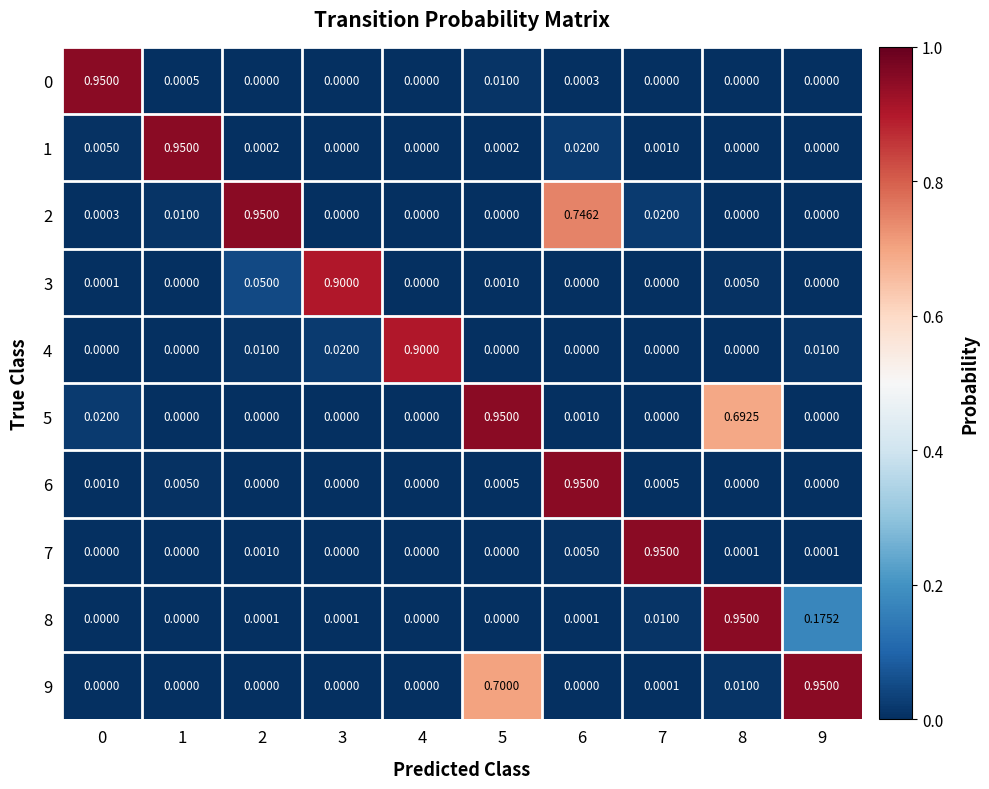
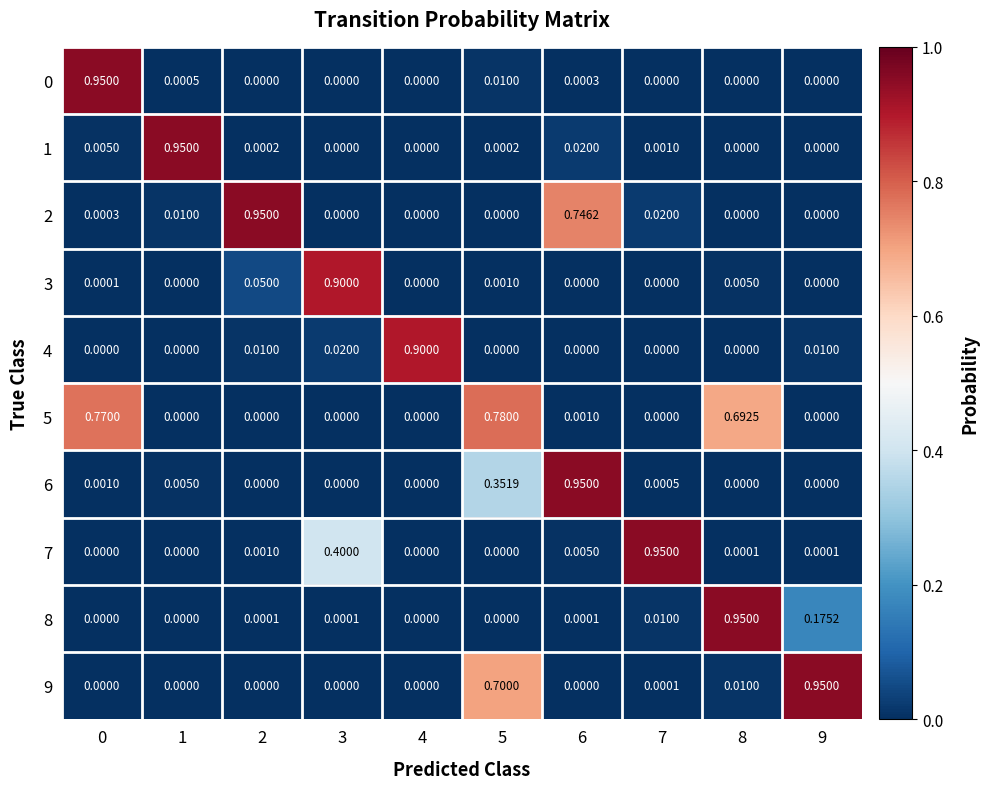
  {
    "0": {
      "0": 0.9500,
      "1": 0.0005,
      "2": 0.0000,
      "3": 0.0000,
      "4": 0.0000,
      "5": 0.0100,
      "6": 0.0003,
      "7": 0.0000,
      "8": 0.0000,
      "9": 0.0000
    },
    "1": {
      "0": 0.0050,
      "1": 0.9500,
      "2": 0.0002,
      "3": 0.0000,
      "4": 0.0000,
      "5": 0.0002,
      "6": 0.0200,
      "7": 0.0010,
      "8": 0.0000,
      "9": 0.0000
    },
    "2": {
      "0": 0.0003,
      "1": 0.0100,
      "2": 0.9500,
      "3": 0.0000,
      "4": 0.0000,
      "5": 0.0000,
      "6": 0.7462,
      "7": 0.0200,
      "8": 0.0000,
      "9": 0.0000
    },
    "3": {
      "0": 0.0001,
      "1": 0.0000,
      "2": 0.0500,
      "3": 0.9000,
      "4": 0.0000,
      "5": 0.0010,
      "6": 0.0000,
      "7": 0.0000,
      "8": 0.0050,
      "9": 0.0000
    },
    "4": {
      "0": 0.0000,
      "1": 0.0000,
      "2": 0.0100,
      "3": 0.0200,
      "4": 0.9000,
      "5": 0.0000,
      "6": 0.0000,
      "7": 0.0000,
      "8": 0.0000,
      "9": 0.0100
    },
    "5": {
-     "0": 0.0200,
+     "0": 0.7700,
      "1": 0.0000,
      "2": 0.0000,
      "3": 0.0000,
      "4": 0.0000,
-     "5": 0.9500,
+     "5": 0.7800,
      "6": 0.0010,
      "7": 0.0000,
      "8": 0.6925,
      "9": 0.0000
    },
    "6": {
      "0": 0.0010,
      "1": 0.0050,
      "2": 0.0000,
      "3": 0.0000,
      "4": 0.0000,
-     "5": 0.0005,
+     "5": 0.3519,
      "6": 0.9500,
      "7": 0.0005,
      "8": 0.0000,
      "9": 0.0000
    },
    "7": {
      "0": 0.0000,
      "1": 0.0000,
      "2": 0.0010,
-     "3": 0.0000,
+     "3": 0.4000,
      "4": 0.0000,
      "5": 0.0000,
      "6": 0.0050,
      "7": 0.9500,
      "8": 0.0001,
      "9": 0.0001
    },
    "8": {
      "0": 0.0000,
      "1": 0.0000,
      "2": 0.0001,
      "3": 0.0001,
      "4": 0.0000,
      "5": 0.0000,
      "6": 0.0001,
      "7": 0.0100,
      "8": 0.9500,
      "9": 0.1752
    },
    "9": {
      "0": 0.0000,
      "1": 0.0000,
      "2": 0.0000,
      "3": 0.0000,
      "4": 0.0000,
      "5": 0.7000,
      "6": 0.0000,
      "7": 0.0001,
      "8": 0.0100,
      "9": 0.9500
    }
  }
